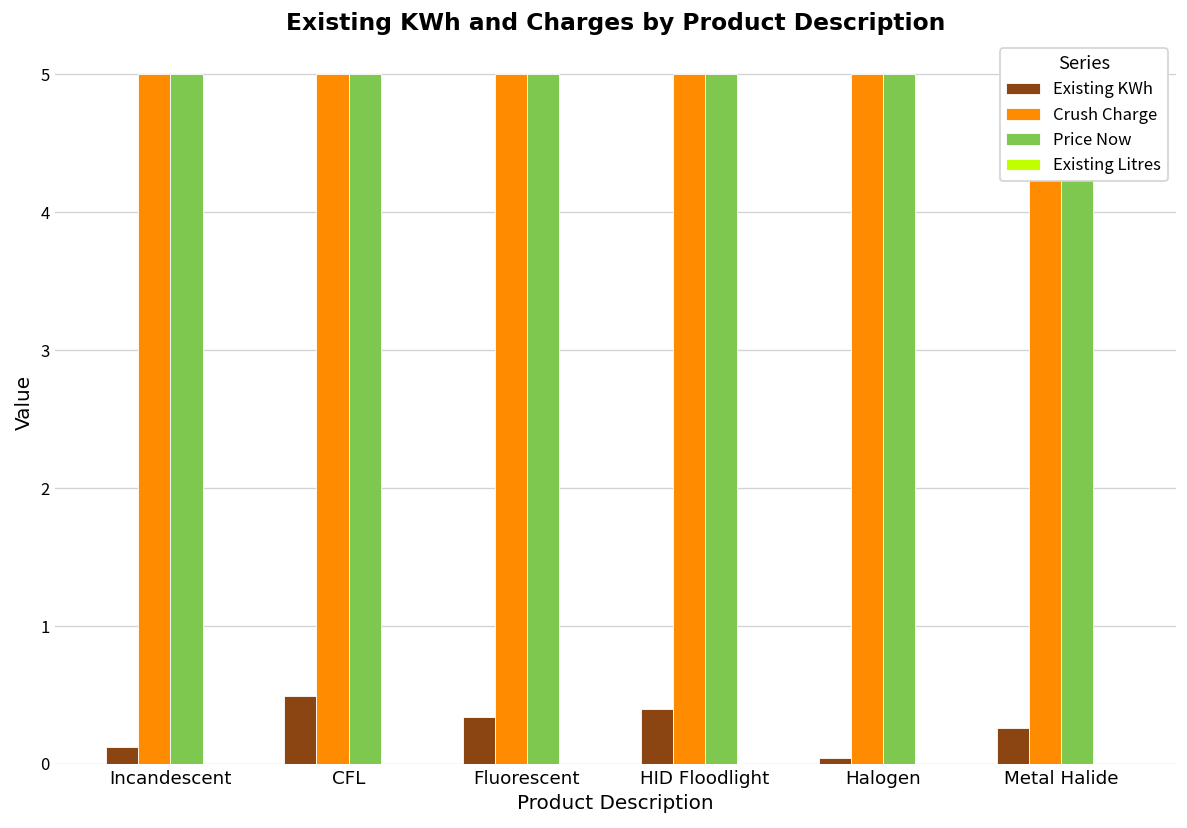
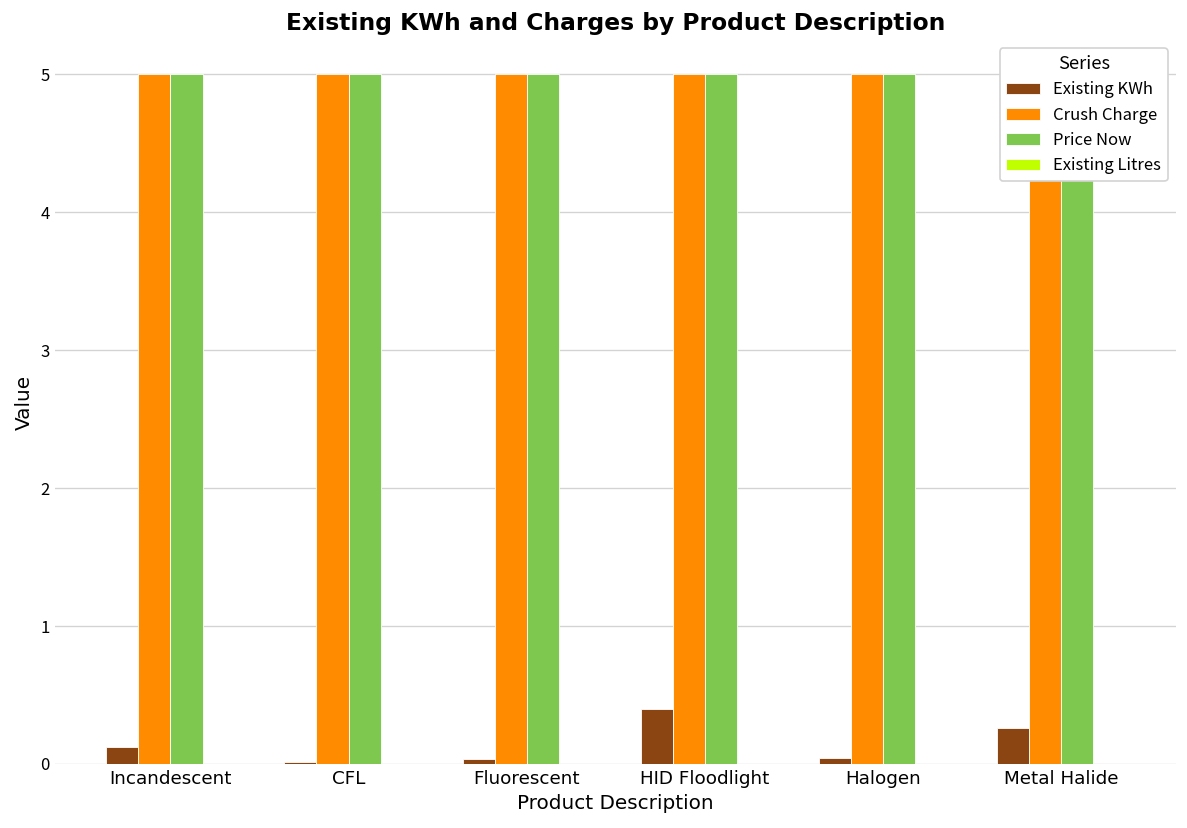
  {
    "Existing KWh": {
      "Incandescent": 0.12,
-     "CFL": 0.49,
-     "Fluorescent": 0.34,
+     "CFL": 0.01,
+     "Fluorescent": 0.04,
      "HID Floodlight": 0.40,
      "Halogen": 0.04,
      "Metal Halide": 0.26
    },
    "Crush Charge": {
      "Incandescent": 5.00,
      "CFL": 5.00,
      "Fluorescent": 5.00,
      "HID Floodlight": 5.00,
      "Halogen": 5.00
    },
    "Price Now": {
      "Incandescent": 5.00,
      "CFL": 5.00,
      "Fluorescent": 5.00,
      "HID Floodlight": 5.00,
      "Halogen": 5.00
    },
    "Existing Litres": {
      "Incandescent": 0.00,
      "CFL": 0.00,
      "Fluorescent": 0.00,
      "HID Floodlight": 0.00,
      "Halogen": 0.00,
      "Metal Halide": 0.00
    }
  }
